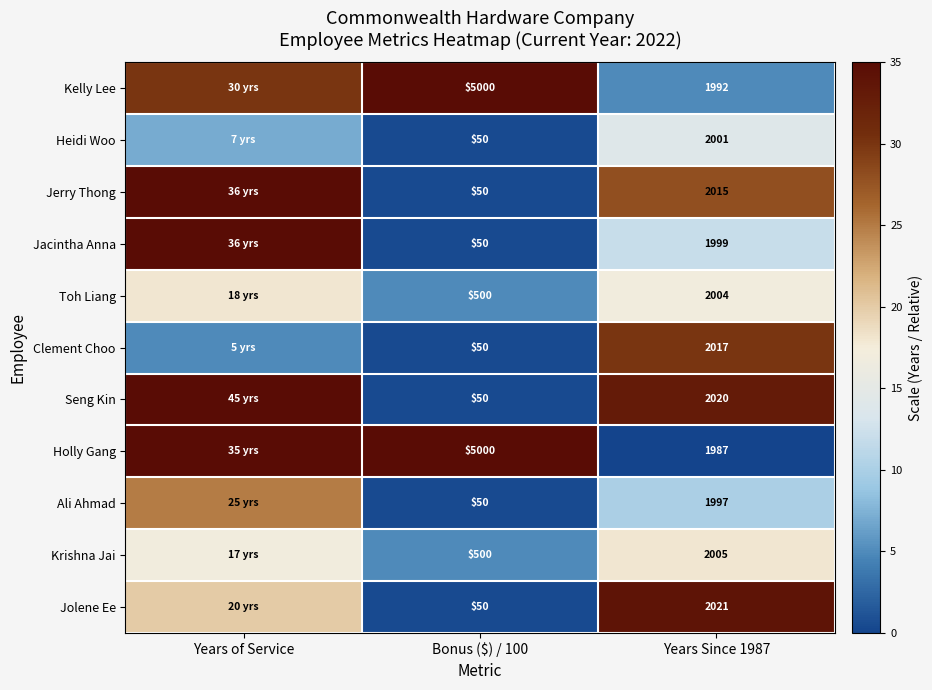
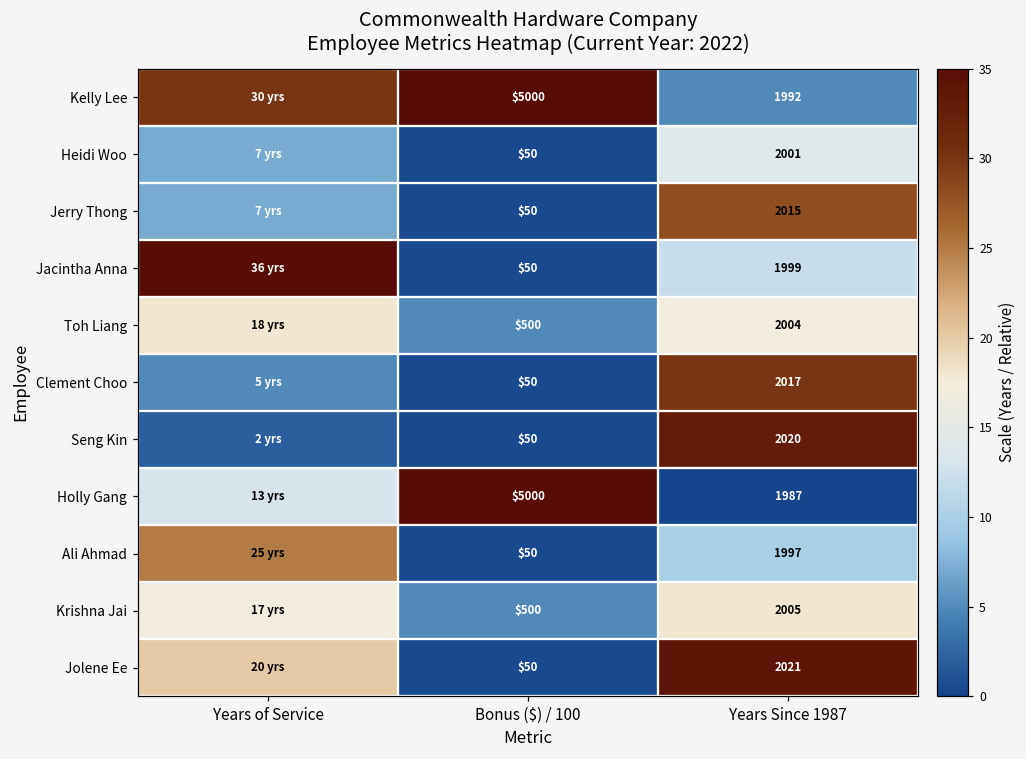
  {
    "Kelly Lee": {
      "Years of Service": "30",
      "Bonus ($) / 100": "$5000",
      "Years Since 1987": "1992"
    },
    "Heidi Woo": {
      "Years of Service": "7",
      "Bonus ($) / 100": "$50",
      "Years Since 1987": "2001"
    },
    "Jerry Thong": {
-     "Years of Service": "36",
+     "Years of Service": "7",
      "Bonus ($) / 100": "$50",
      "Years Since 1987": "2015"
    },
    "Jacintha Anna": {
      "Years of Service": "36",
      "Bonus ($) / 100": "$50",
      "Years Since 1987": "1999"
    },
    "Toh Liang": {
      "Years of Service": "18",
      "Bonus ($) / 100": "$500",
      "Years Since 1987": "2004"
    },
    "Clement Choo": {
      "Years of Service": "5",
      "Bonus ($) / 100": "$50",
      "Years Since 1987": "2017"
    },
    "Seng Kin": {
-     "Years of Service": "45",
+     "Years of Service": "2",
      "Bonus ($) / 100": "$50",
      "Years Since 1987": "2020"
    },
    "Holly Gang": {
-     "Years of Service": "35",
+     "Years of Service": "13",
      "Bonus ($) / 100": "$5000",
      "Years Since 1987": "1987"
    },
    "Ali Ahmad": {
      "Years of Service": "25",
      "Bonus ($) / 100": "$50",
      "Years Since 1987": "1997"
    },
    "Krishna Jai": {
      "Years of Service": "17",
      "Bonus ($) / 100": "$500",
      "Years Since 1987": "2005"
    },
    "Jolene Ee": {
      "Years of Service": "20",
      "Bonus ($) / 100": "$50",
      "Years Since 1987": "2021"
    }
  }
